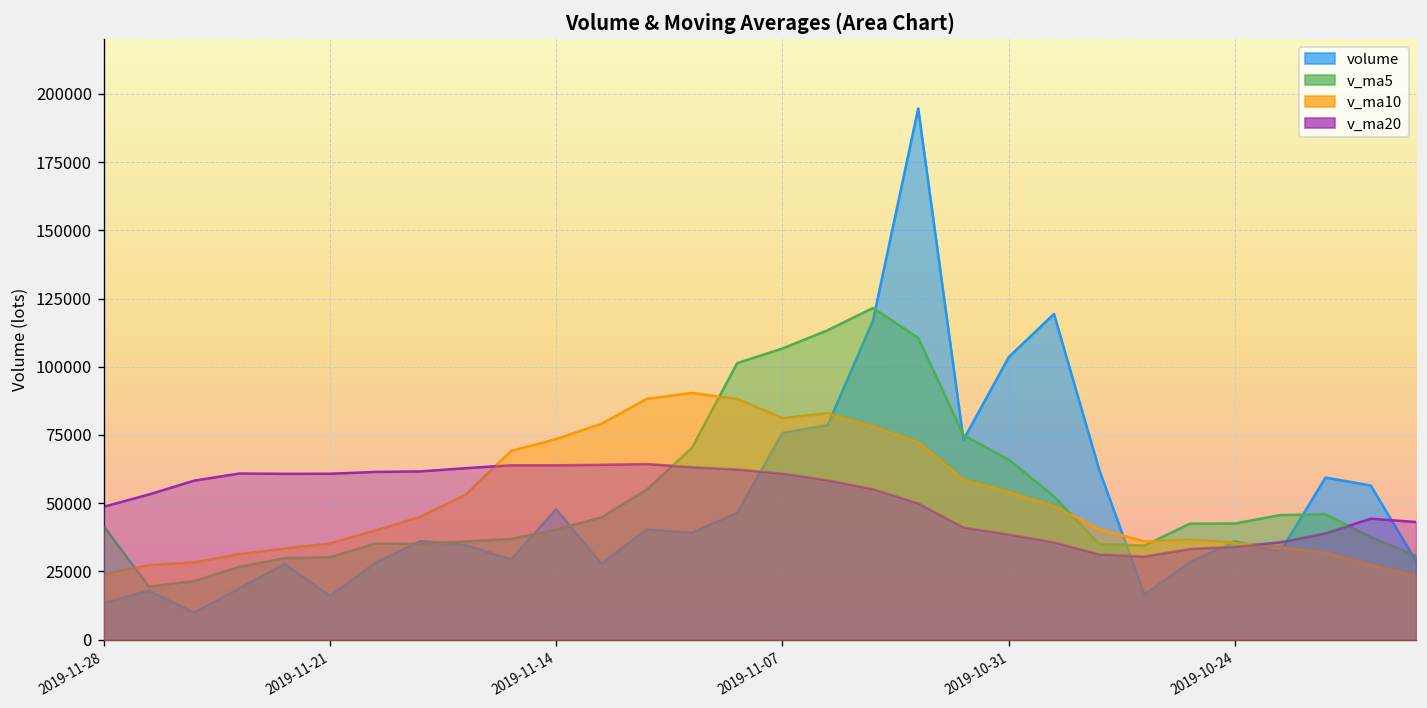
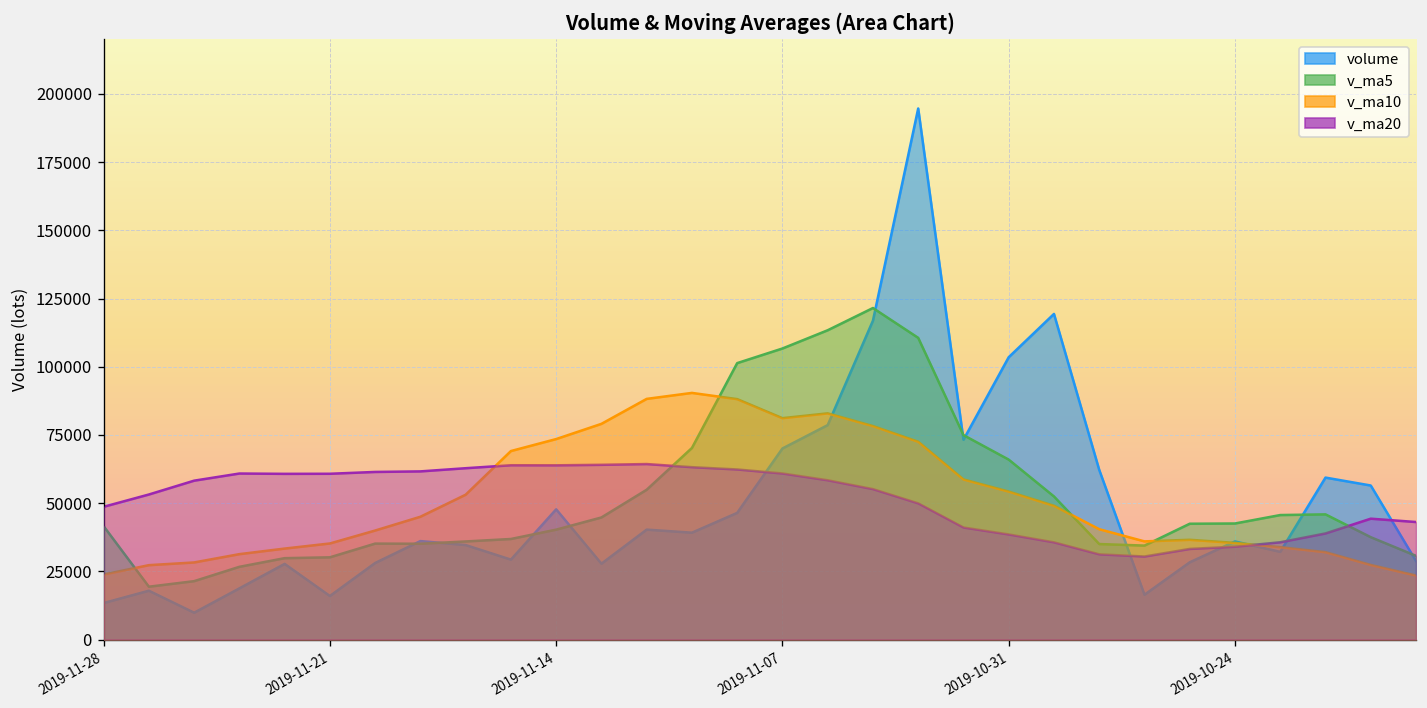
  {
    "volume": {
      "2019-11-28": 13000,
      "2019-11-21": 16000,
      "2019-11-14": 48000,
-     "2019-11-07": 76000,
+     "2019-11-07": 70000,
      "2019-10-31": 104000
    },
    "v_ma5": {
      "2019-11-28": 42000,
      "2019-11-21": 30000,
      "2019-11-14": 40000,
      "2019-11-07": 107000,
      "2019-10-31": 66000,
      "2019-10-24": 43000
    },
    "v_ma10": {
      "2019-11-28": 24000,
      "2019-11-21": 35000,
      "2019-11-14": 74000,
      "2019-11-07": 81000,
      "2019-10-31": 54000
    },
    "v_ma20": {
      "2019-11-28": 49000,
      "2019-11-21": 61000,
      "2019-11-14": 64000,
      "2019-11-07": 61000,
      "2019-10-31": 39000,
      "2019-10-24": 34000
    }
  }
